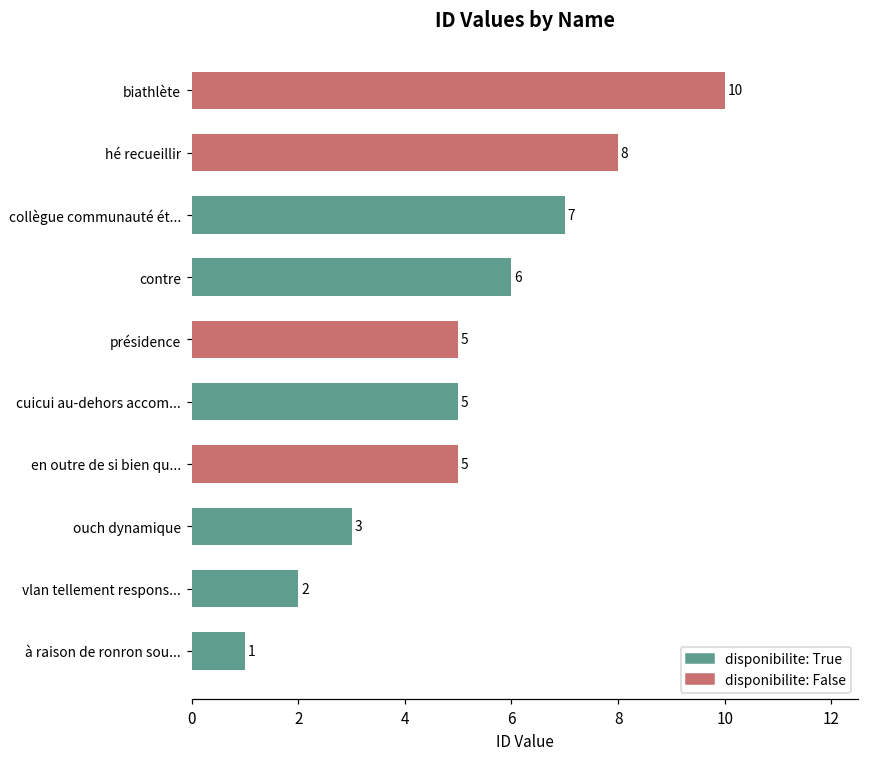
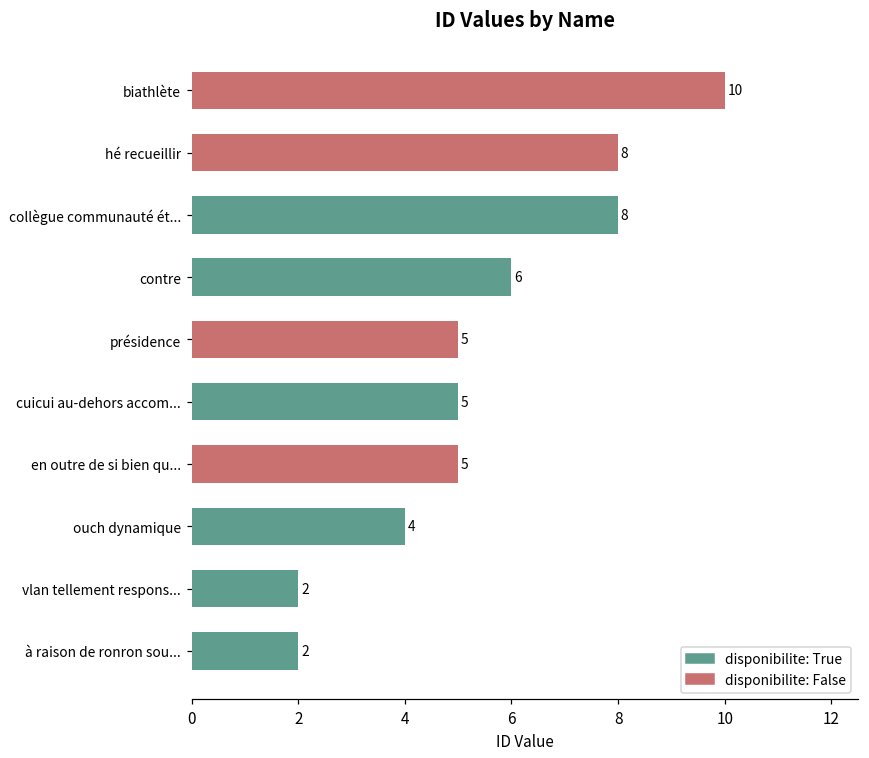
  {
    "biathlète": 10,
    "hé recueillir": 8,
-   "collègue communauté ét...": 7,
+   "collègue communauté ét...": 8,
    "contre": 6,
    "présidence": 5,
    "cuicui au-dehors accom...": 5,
    "en outre de si bien qu...": 5,
-   "ouch dynamique": 3,
+   "ouch dynamique": 4,
    "vlan tellement respons...": 2,
-   "à raison de ronron sou...": 1
+   "à raison de ronron sou...": 2
  }
